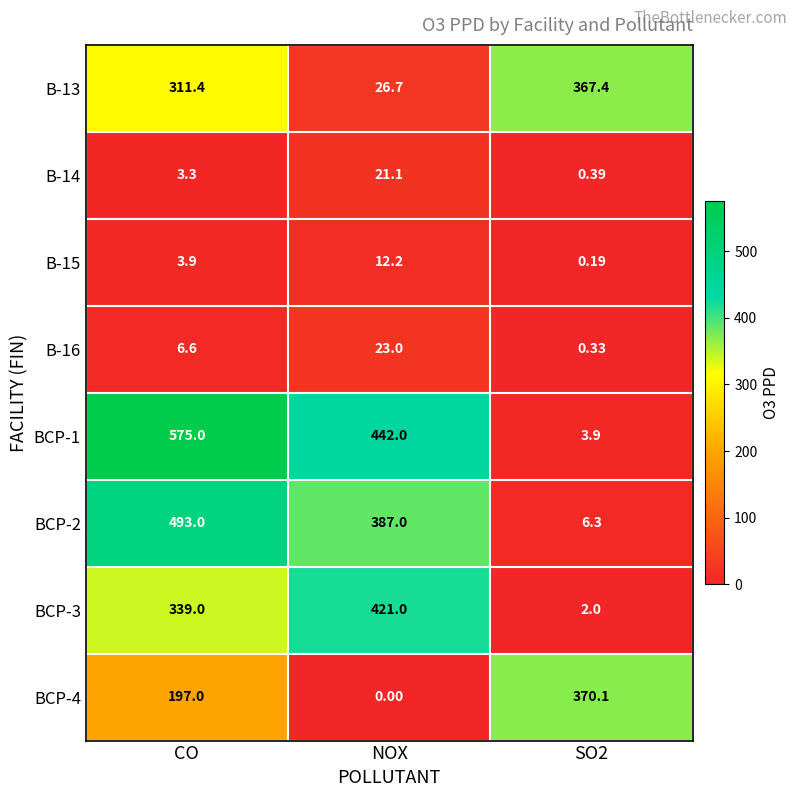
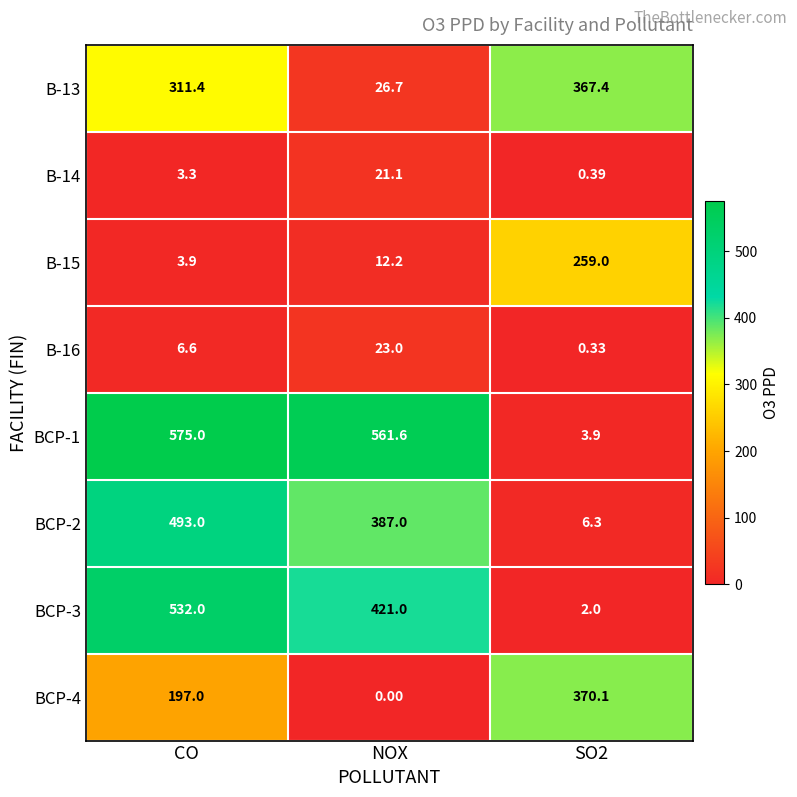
  {
    "B-13": {
      "CO": 311.4,
      "NOX": 26.7,
      "SO2": 367.4
    },
    "B-14": {
      "CO": 3.3,
      "NOX": 21.1,
      "SO2": 0.39
    },
    "B-15": {
      "CO": 3.9,
      "NOX": 12.2,
-     "SO2": 0.19
+     "SO2": 259.0
    },
    "B-16": {
      "CO": 6.6,
      "NOX": 23.0,
      "SO2": 0.33
    },
    "BCP-1": {
      "CO": 575.0,
-     "NOX": 442.0,
+     "NOX": 561.6,
      "SO2": 3.9
    },
    "BCP-2": {
      "CO": 493.0,
      "NOX": 387.0,
      "SO2": 6.3
    },
    "BCP-3": {
-     "CO": 339.0,
+     "CO": 532.0,
      "NOX": 421.0,
      "SO2": 2.0
    },
    "BCP-4": {
      "CO": 197.0,
      "NOX": 0.00,
      "SO2": 370.1
    }
  }
